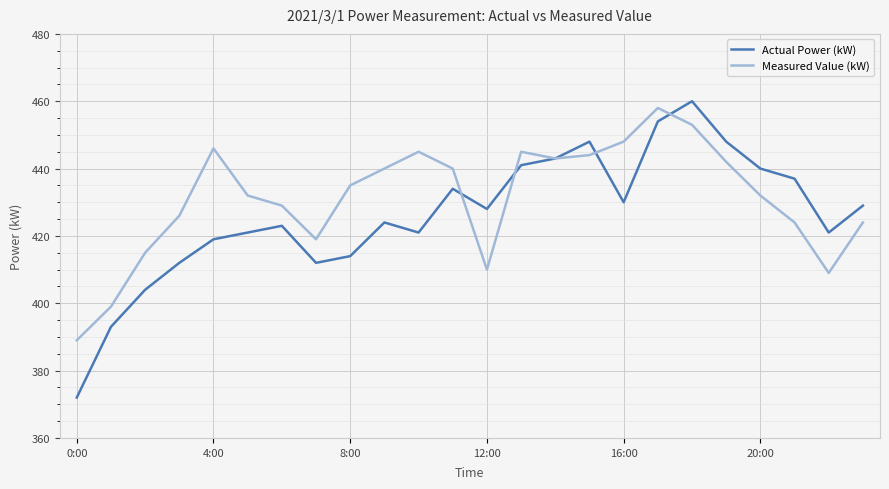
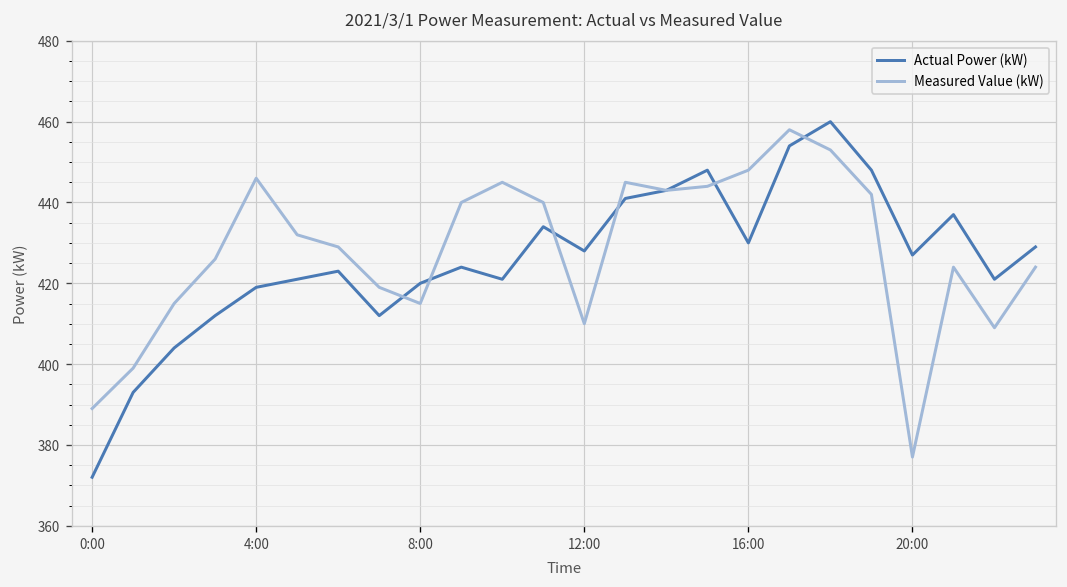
  {
    "Actual Power (kW)": {
      "0:00": 372,
      "4:00": 419,
-     "8:00": 414,
+     "8:00": 420,
      "12:00": 428,
      "16:00": 430,
-     "20:00": 440
+     "20:00": 427
    },
    "Measured Value (kW)": {
      "0:00": 389,
      "4:00": 446,
-     "8:00": 435,
+     "8:00": 415,
      "12:00": 410,
      "16:00": 448,
-     "20:00": 432
+     "20:00": 377
    }
  }
